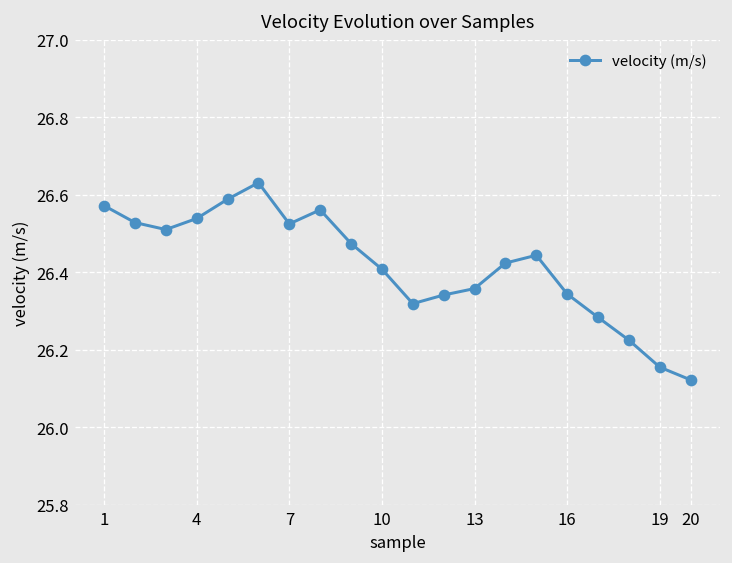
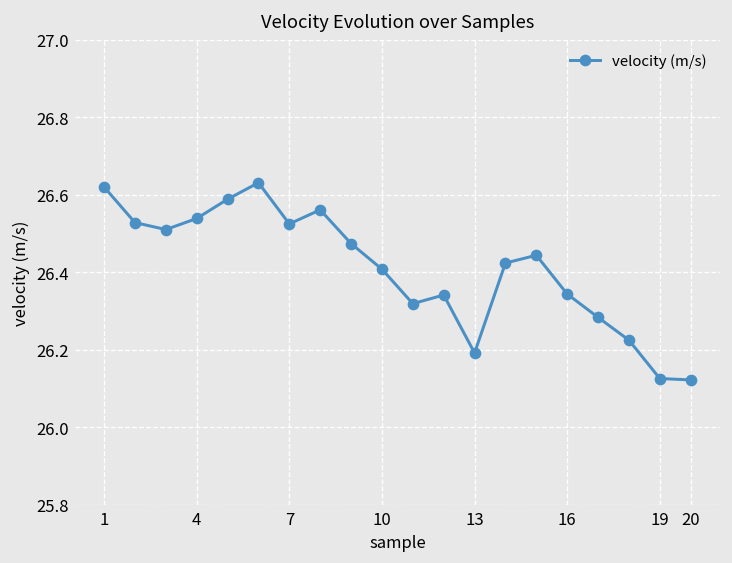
  {
-   "1": 26.57,
+   "1": 26.62,
    "4": 26.54,
    "7": 26.53,
    "10": 26.41,
-   "13": 26.36,
+   "13": 26.19,
    "16": 26.34,
-   "19": 26.16,
+   "19": 26.13,
    "20": 26.12
  }
